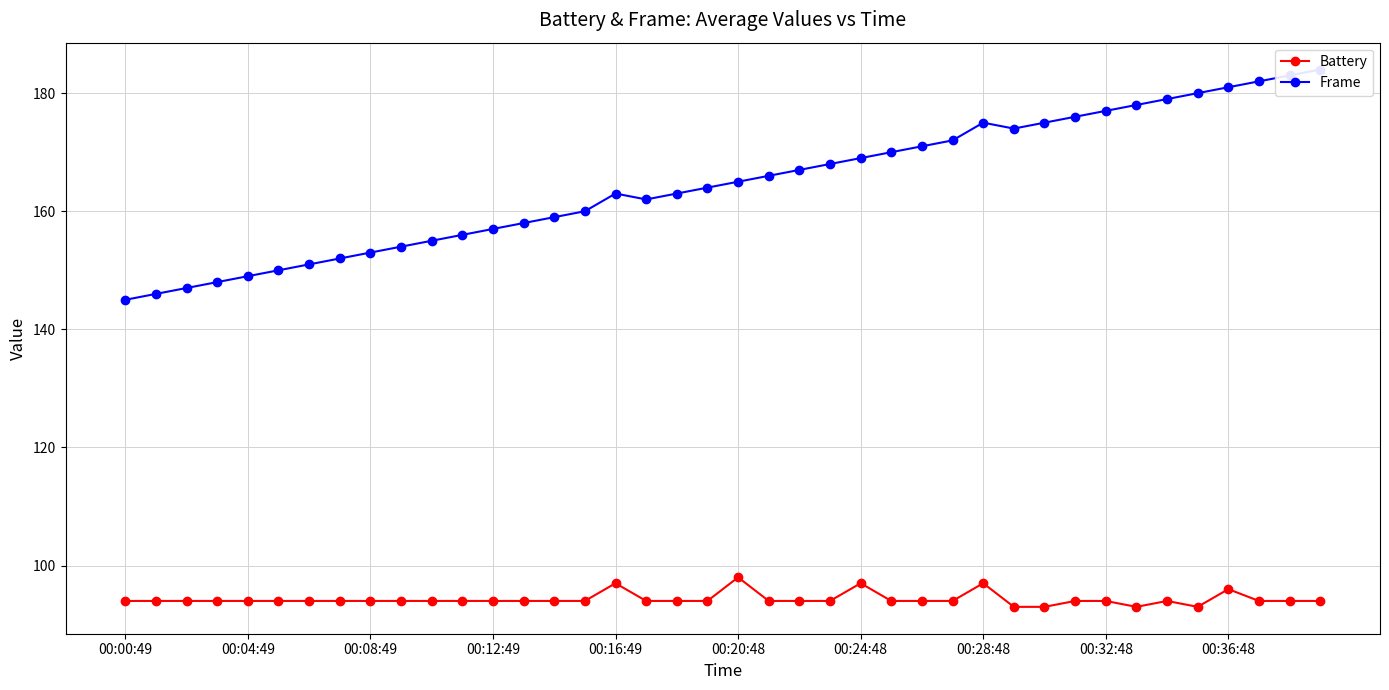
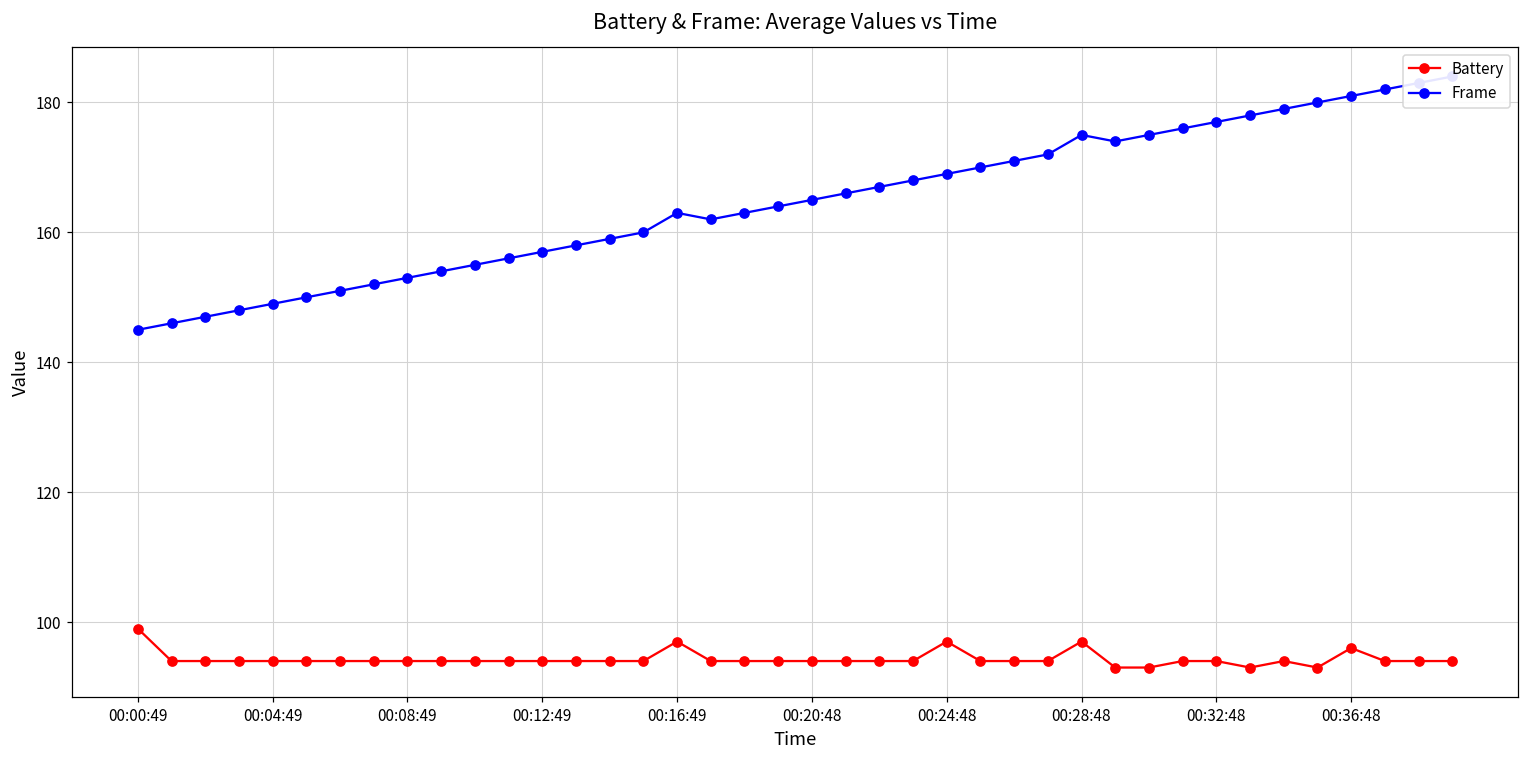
  {
    "Battery": {
-     "00:00:49": 94,
+     "00:00:49": 99,
      "00:04:49": 94,
      "00:08:49": 94,
      "00:12:49": 94,
      "00:16:49": 97,
-     "00:20:48": 98,
+     "00:20:48": 94,
      "00:24:48": 97,
      "00:28:48": 97,
      "00:32:48": 94,
      "00:36:48": 96
    },
    "Frame": {
      "00:00:49": 145,
      "00:04:49": 149,
      "00:08:49": 153,
      "00:12:49": 157,
      "00:16:49": 163,
      "00:20:48": 165,
      "00:24:48": 169,
      "00:28:48": 175,
      "00:32:48": 177,
      "00:36:48": 181
    }
  }
